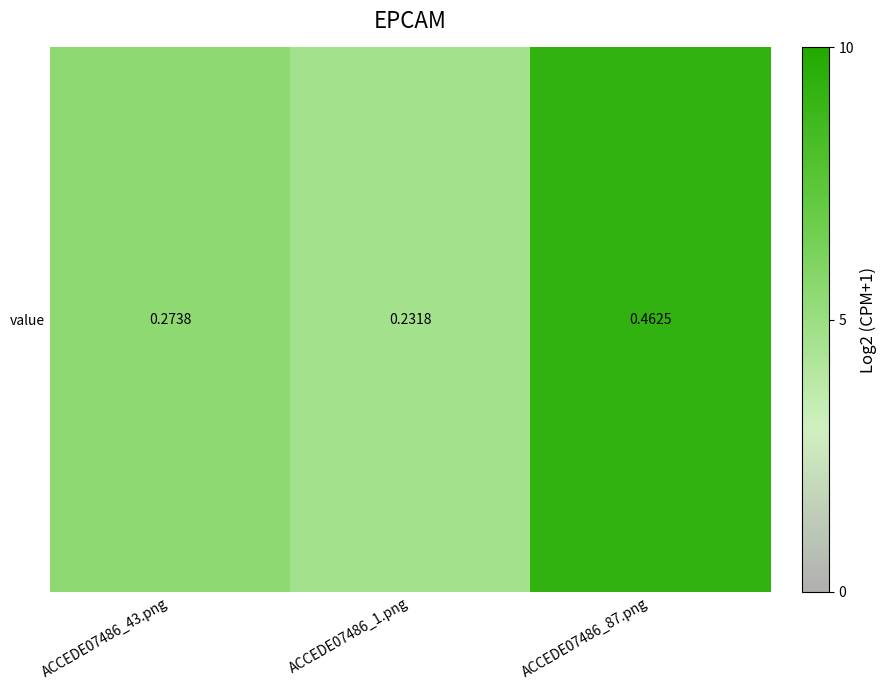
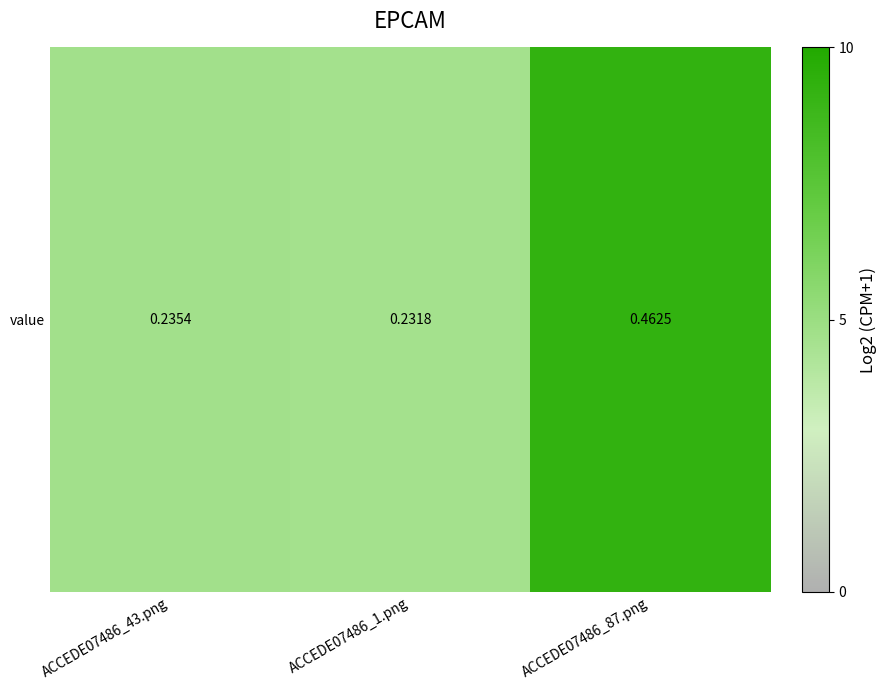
  {
    "value": {
-     "ACCEDE07486_43.png": 0.2738,
+     "ACCEDE07486_43.png": 0.2354,
      "ACCEDE07486_1.png": 0.2318,
      "ACCEDE07486_87.png": 0.4625
    }
  }
